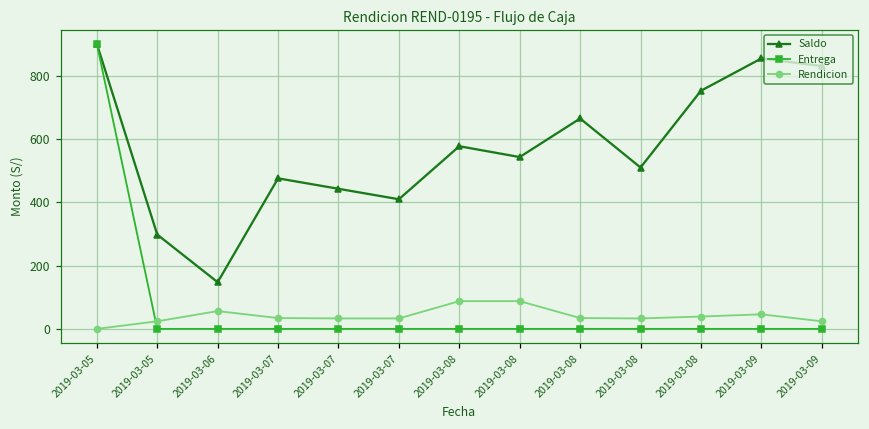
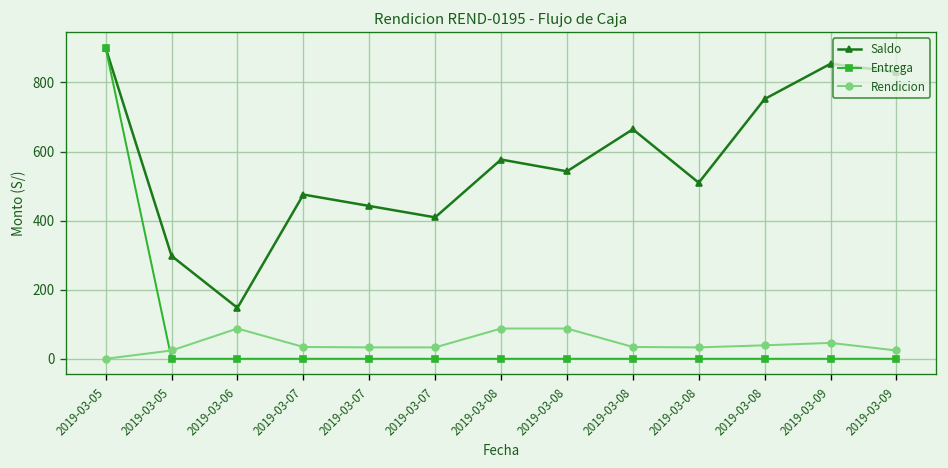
  {
    "Saldo": {
      "2019-03-06": 150
    },
    "Entrega": {
      "2019-03-06": 0
    },
    "Rendicion": {
-     "2019-03-06": 60
+     "2019-03-06": 90
    }
  }
